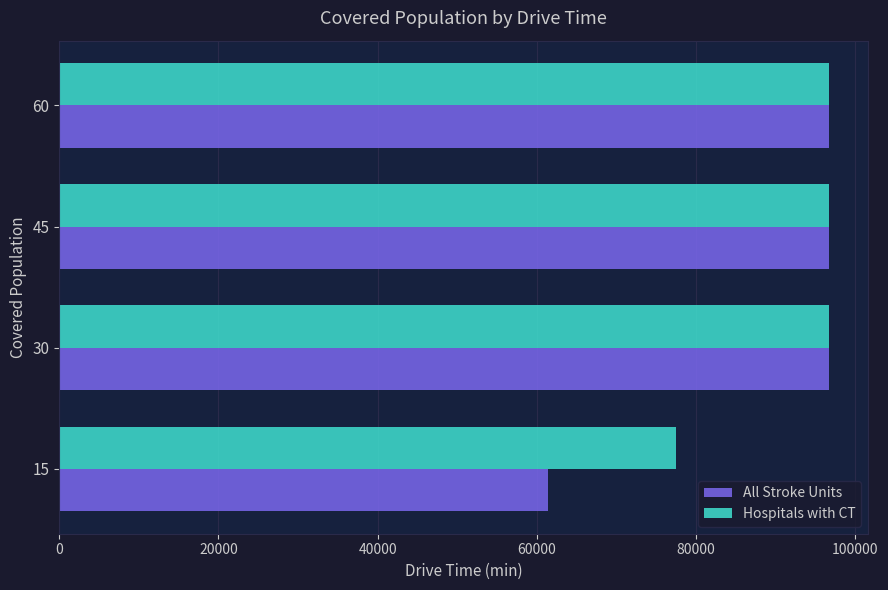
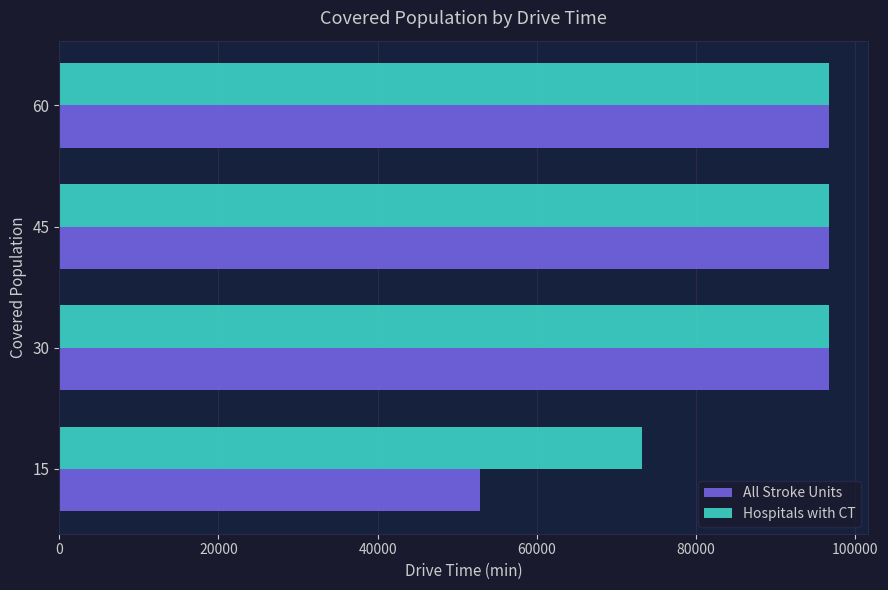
  {
    "All Stroke Units": {
      "60": 97000,
      "45": 97000,
      "30": 97000,
-     "15": 61000
+     "15": 53000
    },
    "Hospitals with CT": {
      "60": 97000,
      "45": 97000,
      "30": 97000,
-     "15": 78000
+     "15": 73000
    }
  }
